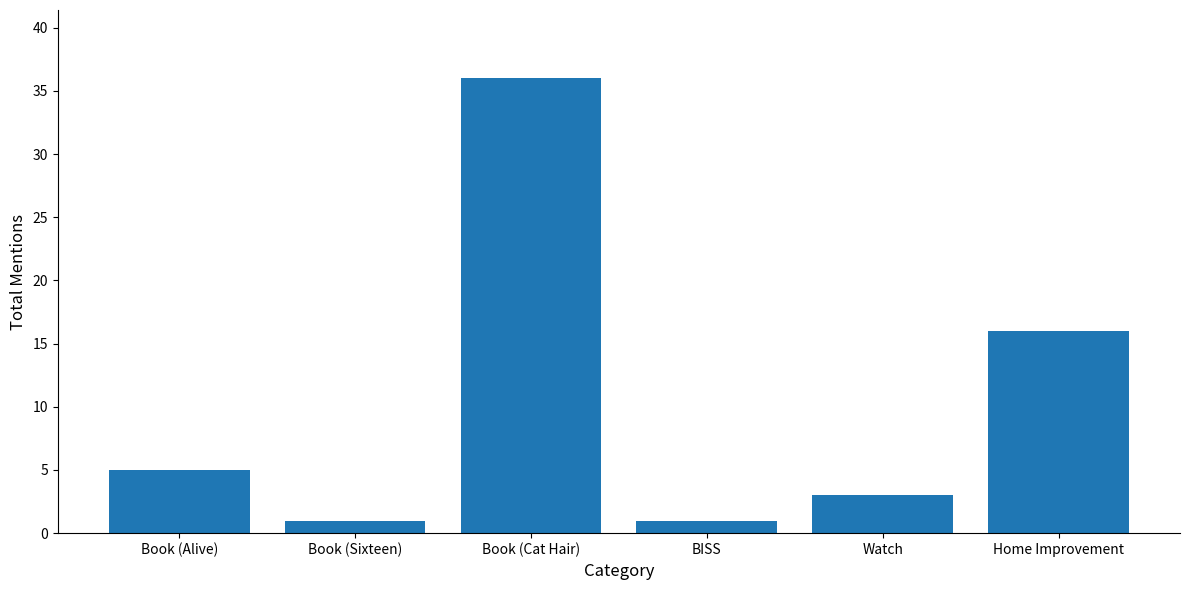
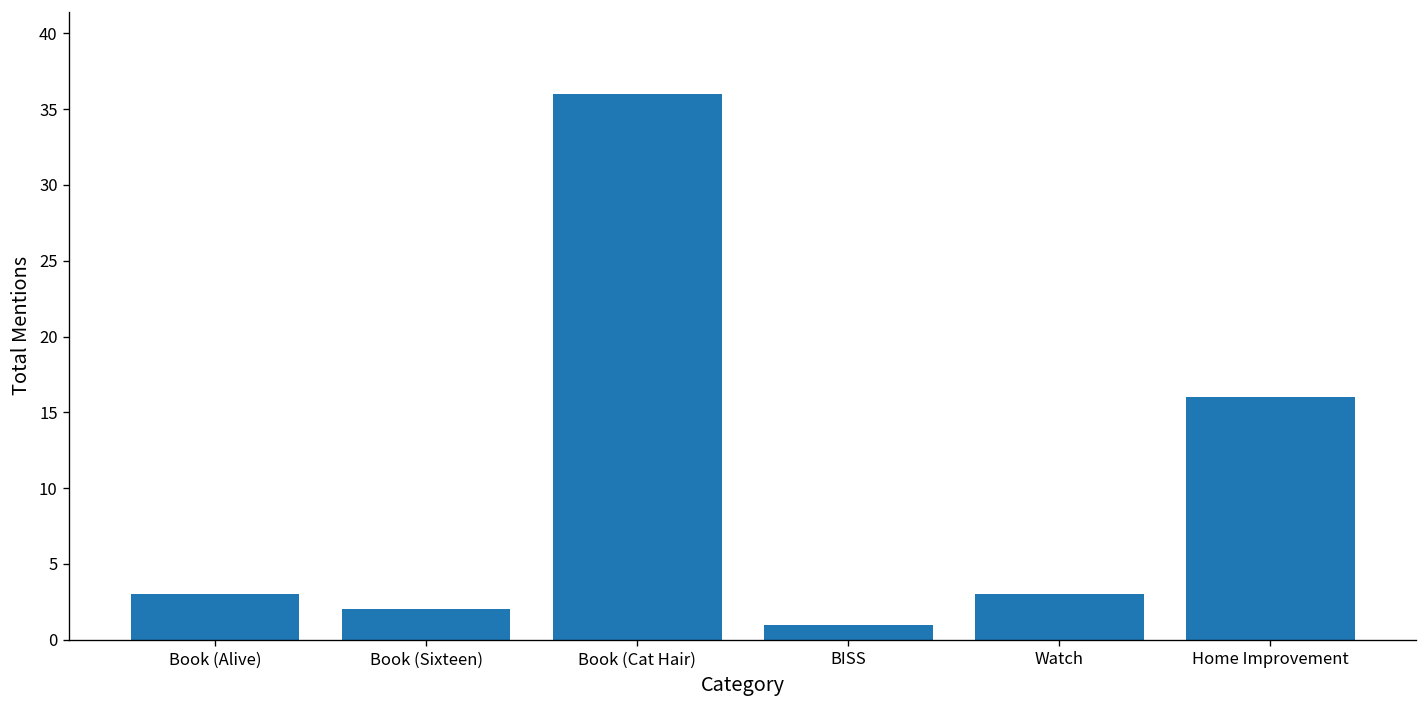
  {
-   "Book (Alive)": 5,
-   "Book (Sixteen)": 1,
+   "Book (Alive)": 3,
+   "Book (Sixteen)": 2,
    "Book (Cat Hair)": 36,
    "BISS": 1,
    "Watch": 3,
    "Home Improvement": 16
  }
